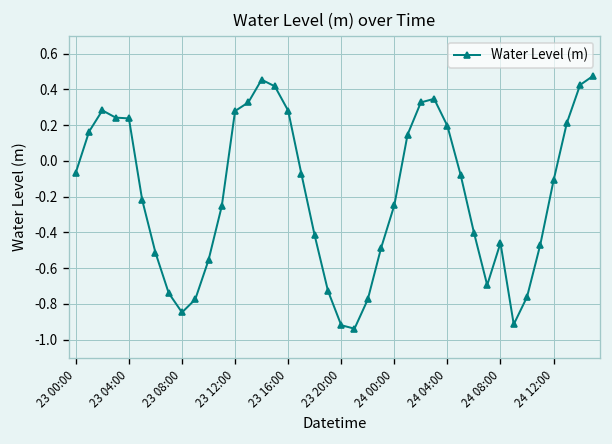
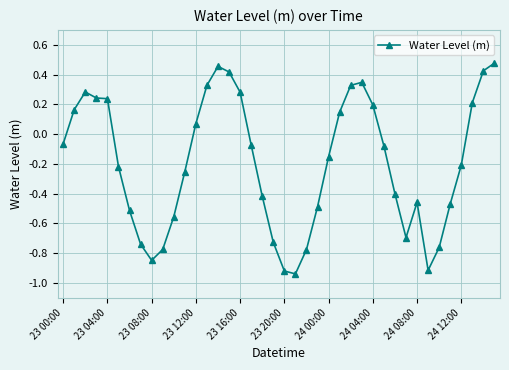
  {
    "23 00:00": -0.06,
    "23 04:00": 0.24,
    "23 08:00": -0.85,
-   "23 12:00": 0.28,
+   "23 12:00": 0.07,
    "23 16:00": 0.28,
    "23 20:00": -0.92,
-   "24 00:00": -0.25,
+   "24 00:00": -0.15,
    "24 04:00": 0.20,
    "24 08:00": -0.46,
-   "24 12:00": -0.11
+   "24 12:00": -0.21
  }
